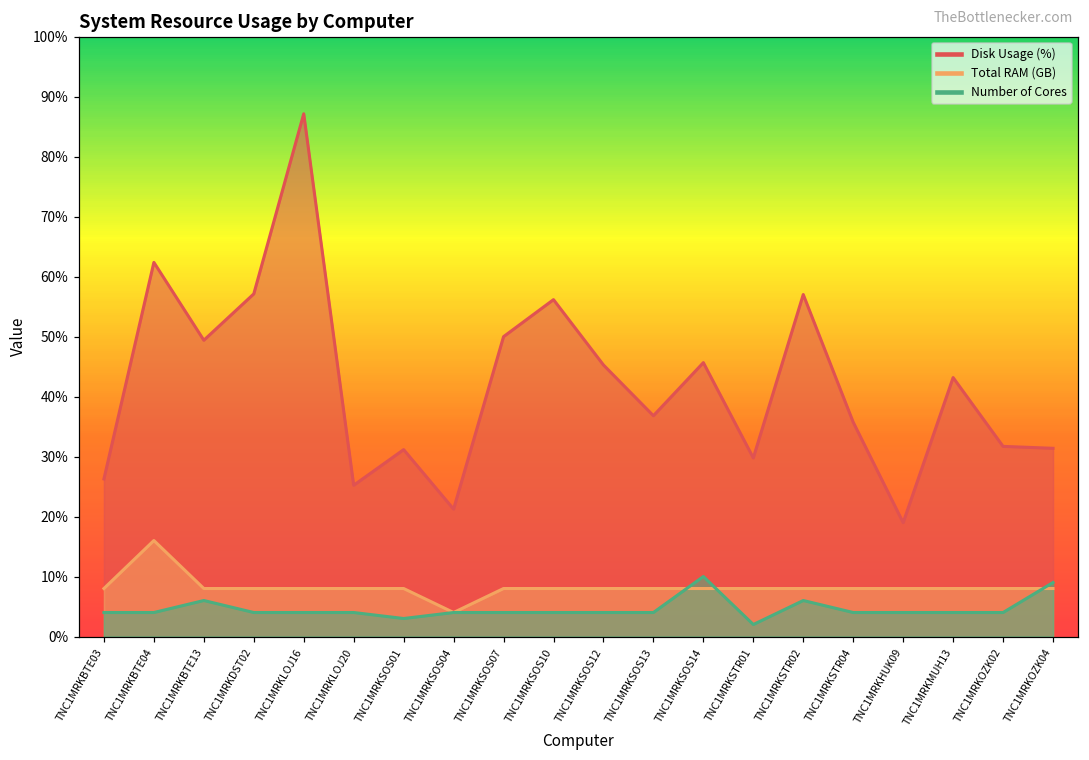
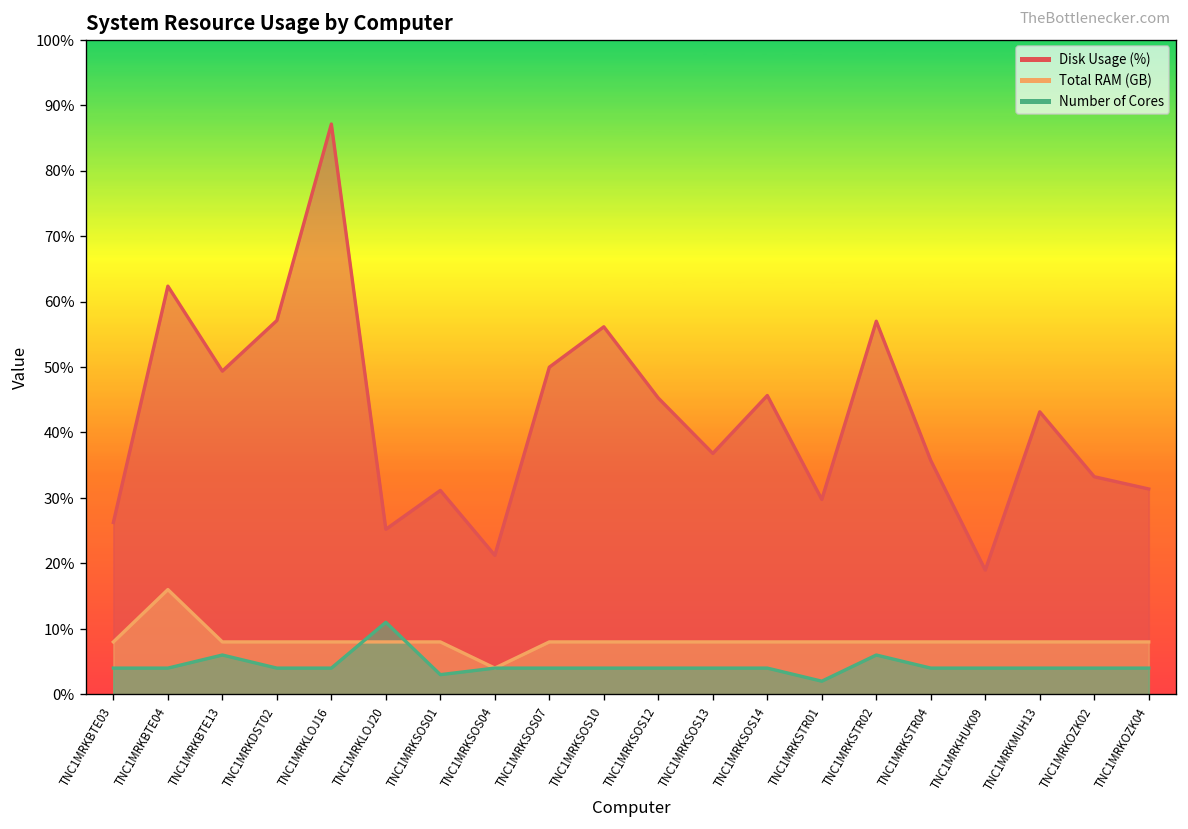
  {
    "Disk Usage (%)": {
      "TNC1MRKBTE03": "26%",
      "TNC1MRKBTE04": "62%",
      "TNC1MRKBTE13": "49%",
      "TNC1MRKDST02": "57%",
      "TNC1MRKLOJ16": "87%",
      "TNC1MRKLOJ20": "25%",
      "TNC1MRKSOS01": "31%",
      "TNC1MRKSOS04": "21%",
      "TNC1MRKSOS07": "50%",
      "TNC1MRKSOS10": "56%",
      "TNC1MRKSOS12": "45%",
      "TNC1MRKSOS13": "37%",
      "TNC1MRKSOS14": "46%",
      "TNC1MRKSTR01": "30%",
      "TNC1MRKSTR02": "57%",
      "TNC1MRKSTR04": "36%",
      "TNC1MRKHUK09": "19%",
      "TNC1MRKMUH13": "43%",
-     "TNC1MRKOZK02": "32%",
+     "TNC1MRKOZK02": "33%",
      "TNC1MRKOZK04": "31%"
    },
    "Total RAM (GB)": {
      "TNC1MRKBTE03": "8%",
      "TNC1MRKBTE04": "16%",
      "TNC1MRKBTE13": "8%",
      "TNC1MRKDST02": "8%",
      "TNC1MRKLOJ16": "8%",
      "TNC1MRKLOJ20": "8%",
      "TNC1MRKSOS01": "8%",
      "TNC1MRKSOS07": "8%",
      "TNC1MRKSOS10": "8%",
      "TNC1MRKSOS12": "8%",
      "TNC1MRKSOS13": "8%",
      "TNC1MRKSOS14": "8%",
      "TNC1MRKSTR01": "8%",
      "TNC1MRKSTR02": "8%",
      "TNC1MRKSTR04": "8%",
      "TNC1MRKHUK09": "8%",
      "TNC1MRKMUH13": "8%",
      "TNC1MRKOZK02": "8%",
      "TNC1MRKOZK04": "8%"
    },
    "Number of Cores": {
      "TNC1MRKBTE03": "4%",
      "TNC1MRKBTE04": "4%",
      "TNC1MRKBTE13": "6%",
      "TNC1MRKDST02": "4%",
      "TNC1MRKLOJ16": "4%",
-     "TNC1MRKLOJ20": "4%",
+     "TNC1MRKLOJ20": "11%",
      "TNC1MRKSOS01": "3%",
      "TNC1MRKSOS07": "4%",
      "TNC1MRKSOS10": "4%",
      "TNC1MRKSOS12": "4%",
      "TNC1MRKSOS13": "4%",
-     "TNC1MRKSOS14": "10%",
+     "TNC1MRKSOS14": "4%",
      "TNC1MRKSTR01": "2%",
      "TNC1MRKSTR02": "6%",
      "TNC1MRKSTR04": "4%",
      "TNC1MRKHUK09": "4%",
      "TNC1MRKMUH13": "4%",
      "TNC1MRKOZK02": "4%",
-     "TNC1MRKOZK04": "9%"
+     "TNC1MRKOZK04": "4%"
    }
  }
